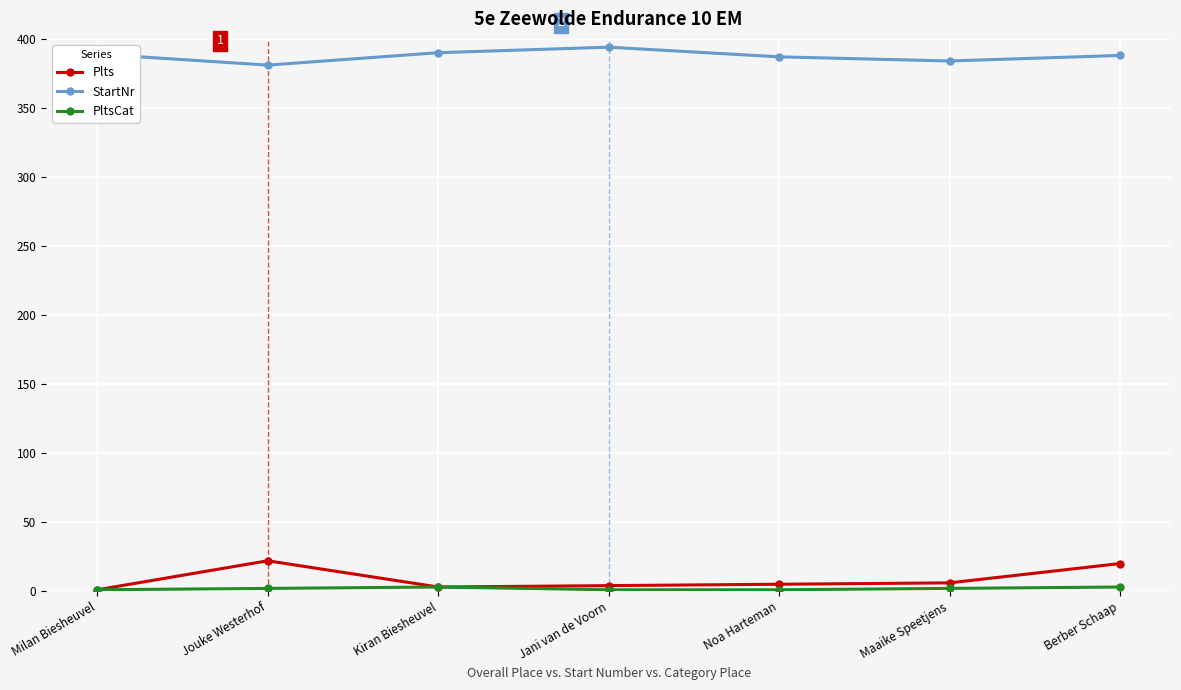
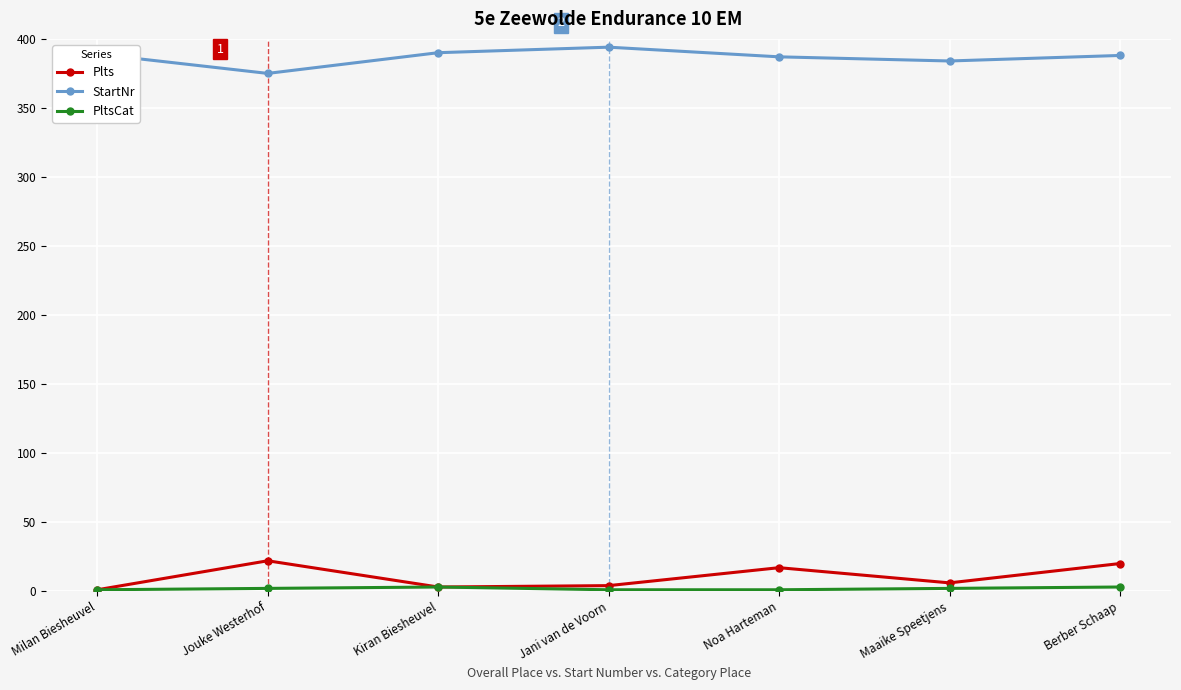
  {
    "Plts": {
      "Jouke Westerhof": 22,
      "Jani van de Voorn": 4,
-     "Noa Harteman": 5,
+     "Noa Harteman": 17,
      "Maaike Speetjens": 6,
      "Berber Schaap": 20
    },
    "StartNr": {
-     "Jouke Westerhof": 381,
+     "Jouke Westerhof": 375,
      "Kiran Biesheuvel": 390,
      "Jani van de Voorn": 394,
      "Noa Harteman": 387,
      "Maaike Speetjens": 384,
      "Berber Schaap": 388
    },
    "PltsCat": {
      "Jouke Westerhof": 2,
      "Jani van de Voorn": 1,
      "Noa Harteman": 1,
      "Maaike Speetjens": 2,
      "Berber Schaap": 3
    }
  }
